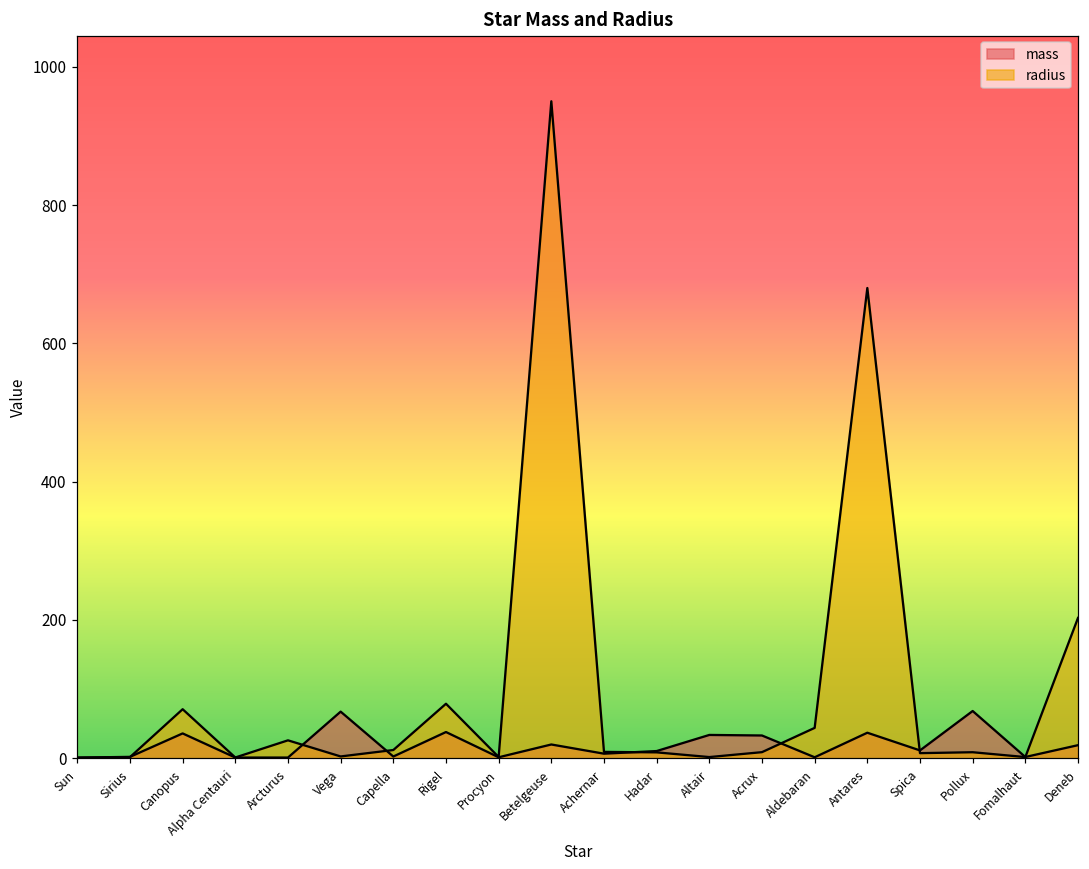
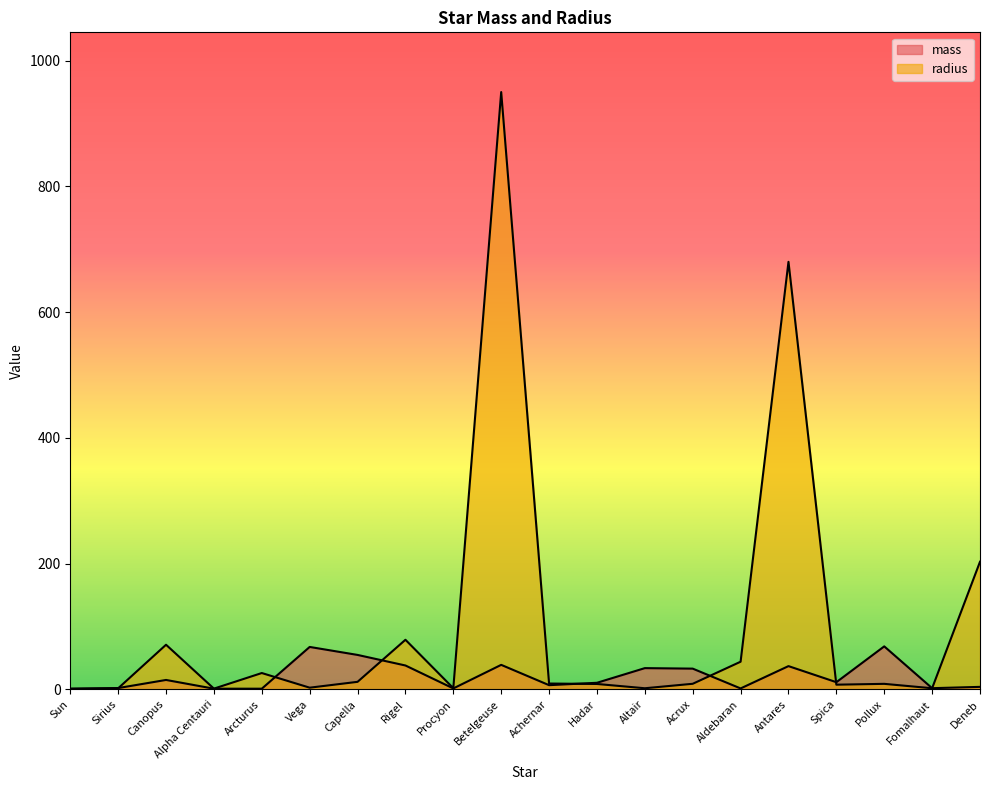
  {
    "mass": {
-     "Canopus": 40,
+     "Canopus": 20,
      "Arcturus": 0,
      "Vega": 70,
-     "Capella": 0,
+     "Capella": 50,
      "Rigel": 40,
-     "Betelgeuse": 20,
+     "Betelgeuse": 40,
      "Altair": 30,
      "Acrux": 30,
      "Aldebaran": 0,
      "Antares": 40,
      "Pollux": 70,
-     "Deneb": 20
+     "Deneb": 0
    },
    "radius": {
      "Canopus": 70,
      "Arcturus": 30,
      "Vega": 0,
      "Capella": 10,
      "Rigel": 80,
      "Betelgeuse": 950,
      "Altair": 0,
      "Acrux": 10,
      "Aldebaran": 40,
      "Antares": 680,
      "Pollux": 10,
      "Deneb": 200
    }
  }
